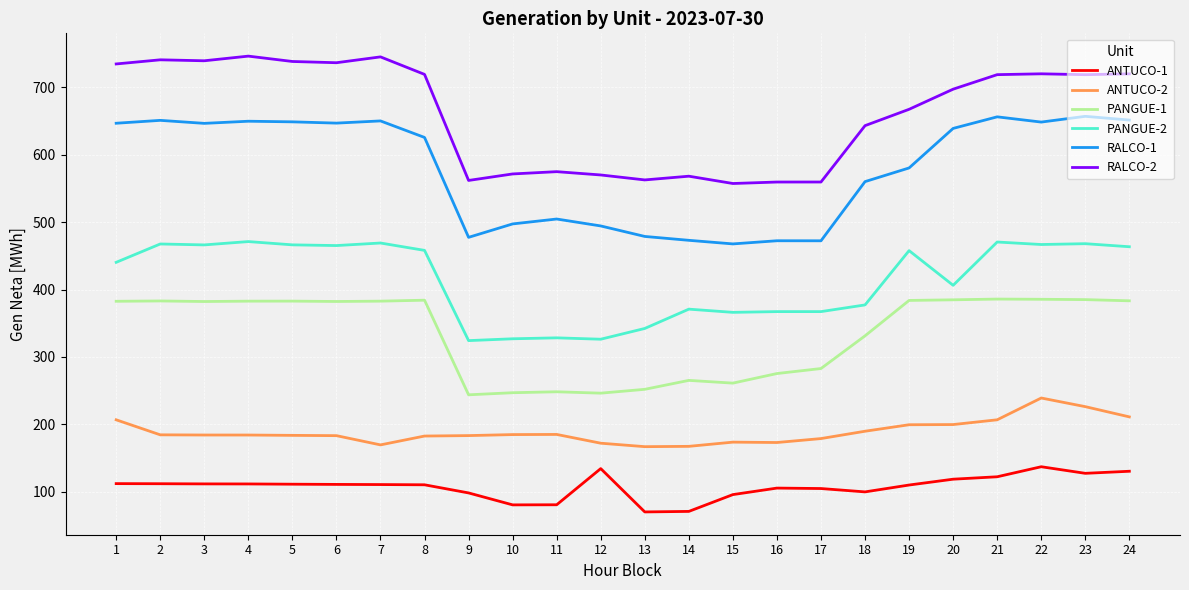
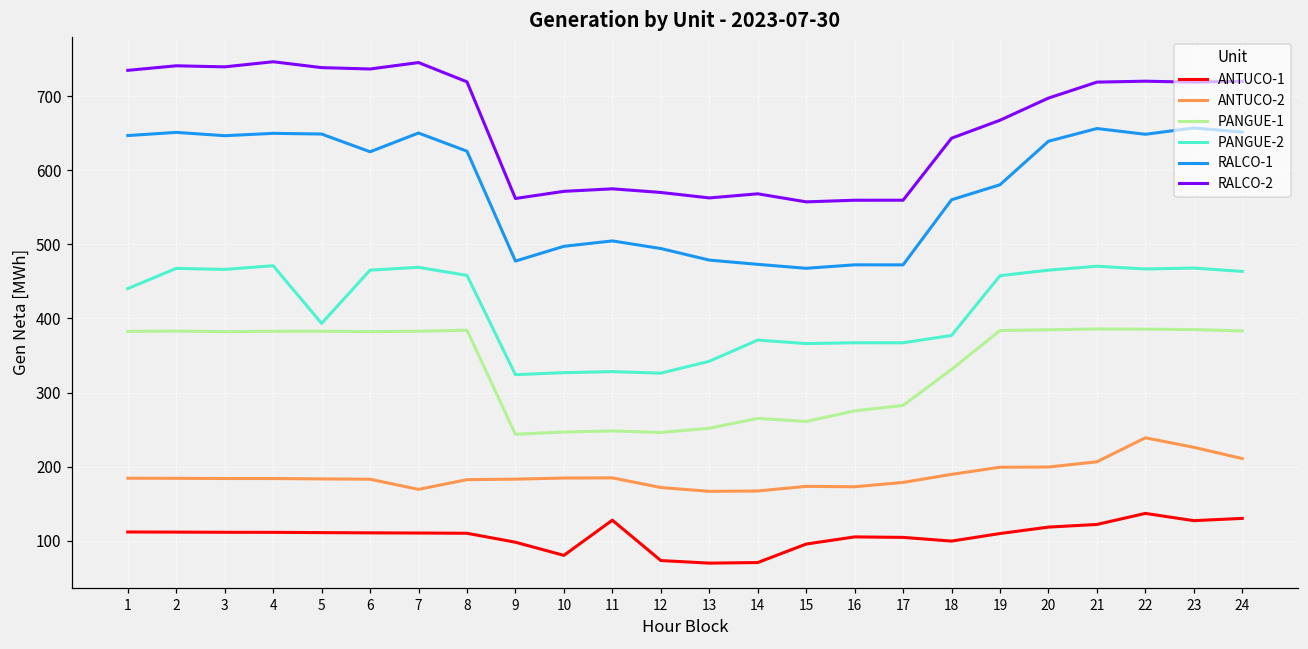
  {
    "ANTUCO-1": {
      "1": 110,
      "2": 110,
      "3": 110,
      "4": 110,
      "5": 110,
      "6": 110,
      "7": 110,
      "8": 110,
      "9": 100,
      "10": 80,
-     "11": 80,
-     "12": 130,
+     "11": 130,
+     "12": 70,
      "13": 70,
      "14": 70,
      "15": 100,
      "16": 110,
      "17": 100,
      "18": 100,
      "19": 110,
      "20": 120,
      "21": 120,
      "22": 140,
      "23": 130,
      "24": 130
    },
    "ANTUCO-2": {
-     "1": 210,
+     "1": 180,
      "2": 180,
      "3": 180,
      "4": 180,
      "5": 180,
      "6": 180,
      "7": 170,
      "8": 180,
      "9": 180,
      "10": 180,
      "11": 180,
      "12": 170,
      "13": 170,
      "14": 170,
      "15": 170,
      "16": 170,
      "17": 180,
      "18": 190,
      "19": 200,
      "20": 200,
      "21": 210,
      "22": 240,
      "23": 230,
      "24": 210
    },
    "PANGUE-1": {
      "1": 380,
      "2": 380,
      "3": 380,
      "4": 380,
      "5": 380,
      "6": 380,
      "7": 380,
      "8": 380,
      "9": 240,
      "10": 250,
      "11": 250,
      "12": 250,
      "13": 250,
      "14": 270,
      "15": 260,
      "16": 280,
      "17": 280,
      "18": 330,
      "19": 380,
      "20": 380,
      "21": 390,
      "22": 390,
      "23": 390,
      "24": 380
    },
    "PANGUE-2": {
      "1": 440,
      "2": 470,
      "3": 470,
      "4": 470,
-     "5": 470,
+     "5": 390,
      "6": 470,
      "7": 470,
      "8": 460,
      "9": 320,
      "10": 330,
      "11": 330,
      "12": 330,
      "13": 340,
      "14": 370,
      "15": 370,
      "16": 370,
      "17": 370,
      "18": 380,
      "19": 460,
-     "20": 410,
+     "20": 470,
      "21": 470,
      "22": 470,
      "23": 470,
      "24": 460
    },
    "RALCO-1": {
      "1": 650,
      "2": 650,
      "3": 650,
      "4": 650,
      "5": 650,
-     "6": 650,
+     "6": 630,
      "7": 650,
      "8": 630,
      "9": 480,
      "10": 500,
      "11": 500,
      "12": 490,
      "13": 480,
      "14": 470,
      "15": 470,
      "16": 470,
      "17": 470,
      "18": 560,
      "19": 580,
      "20": 640,
      "21": 660,
      "22": 650
    },
    "RALCO-2": {
      "1": 730,
      "2": 740,
      "3": 740,
      "4": 750,
      "5": 740,
      "6": 740,
      "7": 750,
      "8": 720,
      "9": 560,
      "10": 570,
      "11": 580,
      "12": 570,
      "13": 560,
      "14": 570,
      "15": 560,
      "16": 560,
      "17": 560,
      "18": 640,
      "19": 670,
      "20": 700,
      "21": 720,
      "22": 720
    }
  }
